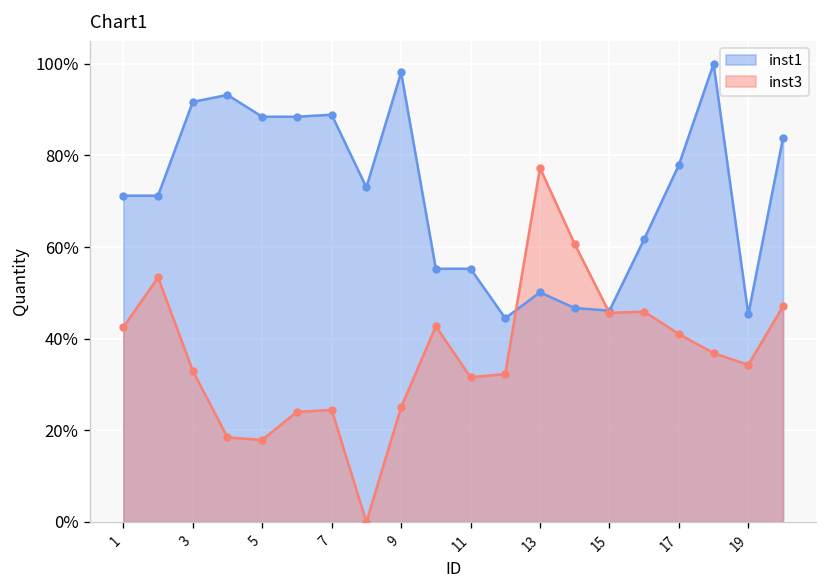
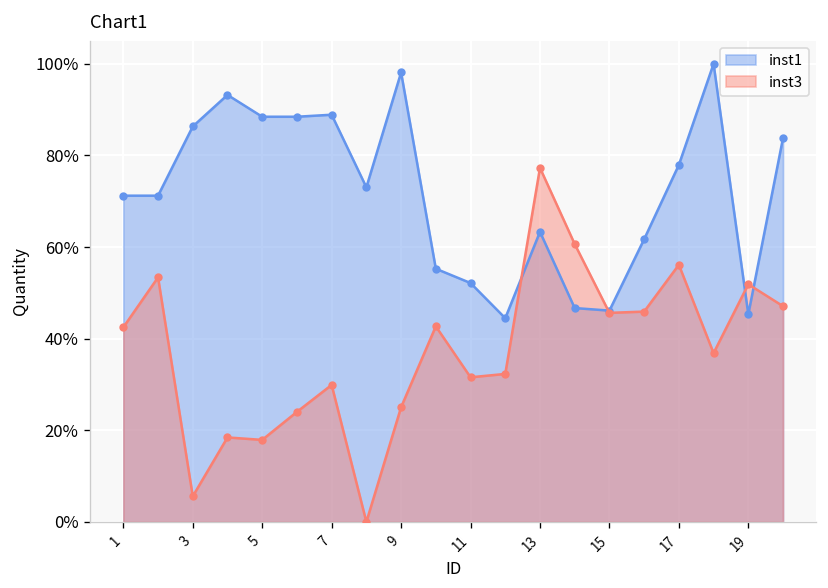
  {
    "inst1": {
      "1": "71%",
-     "3": "92%",
+     "3": "86%",
      "5": "88%",
      "7": "89%",
      "9": "98%",
-     "11": "55%",
-     "13": "50%",
+     "11": "52%",
+     "13": "63%",
      "17": "78%",
      "19": "45%"
    },
    "inst3": {
      "1": "42%",
-     "3": "33%",
+     "3": "6%",
      "5": "18%",
-     "7": "24%",
+     "7": "30%",
      "9": "25%",
      "11": "32%",
      "13": "77%",
-     "17": "41%",
-     "19": "34%"
+     "17": "56%",
+     "19": "52%"
    }
  }
